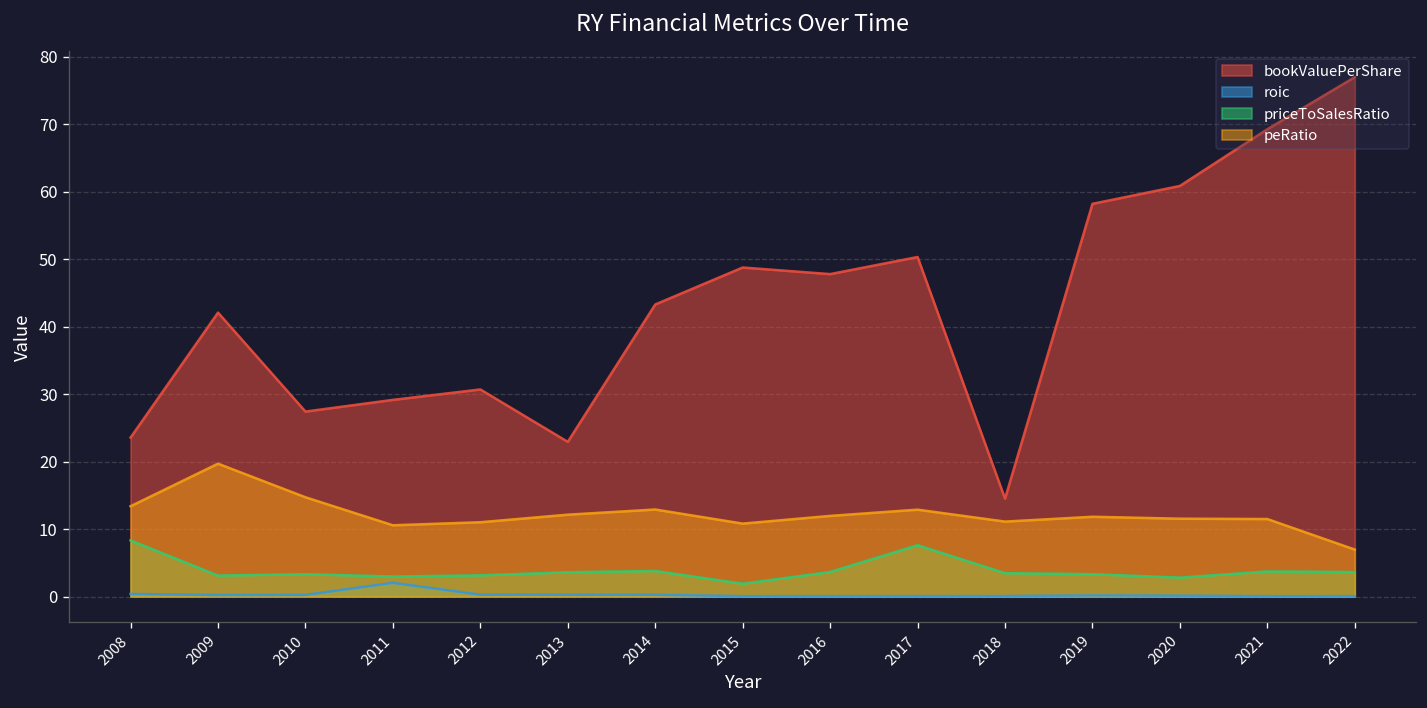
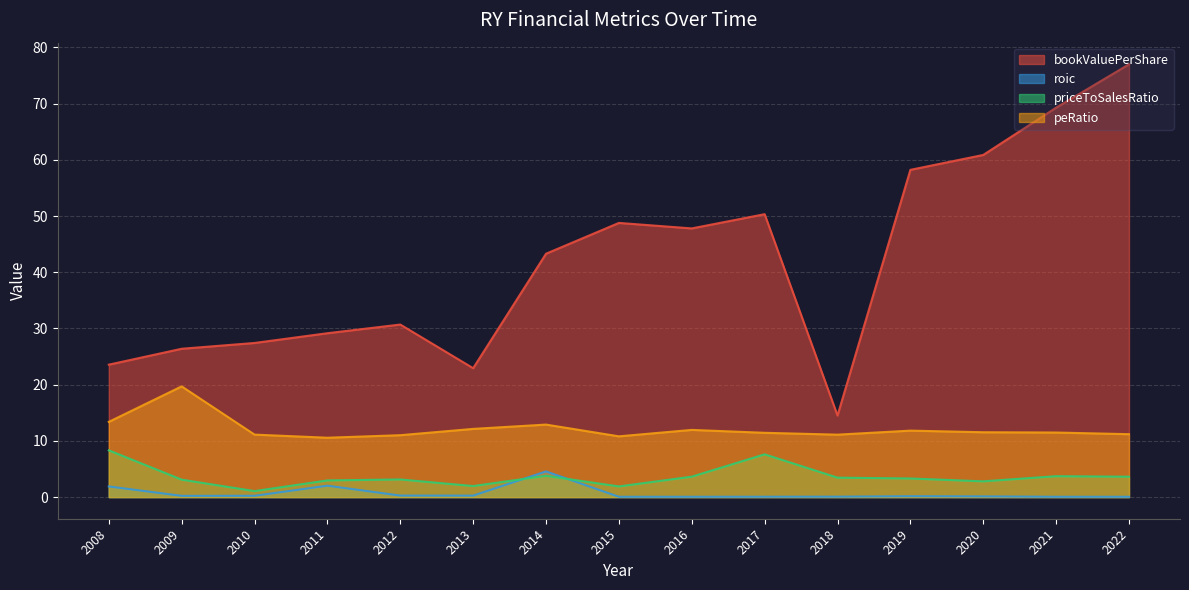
  {
    "bookValuePerShare": {
      "2008": 24,
-     "2009": 42,
+     "2009": 26,
      "2010": 27,
      "2011": 29,
      "2012": 31,
      "2013": 23,
      "2014": 43,
      "2015": 49,
      "2016": 48,
      "2017": 50,
      "2018": 15,
      "2019": 58,
      "2020": 61
    },
    "roic": {
-     "2008": 0,
+     "2008": 2,
      "2009": 0,
      "2010": 0,
      "2011": 2,
      "2012": 0,
      "2013": 0,
-     "2014": 0,
+     "2014": 5,
      "2015": 0,
      "2016": 0,
      "2017": 0,
      "2018": 0,
      "2019": 0,
      "2020": 0,
      "2021": 0,
      "2022": 0
    },
    "priceToSalesRatio": {
      "2008": 8,
      "2009": 3,
-     "2010": 3,
+     "2010": 1,
      "2011": 3,
      "2012": 3,
-     "2013": 4,
+     "2013": 2,
      "2014": 4,
      "2015": 2,
      "2016": 4,
      "2017": 8,
      "2018": 3,
      "2019": 3,
      "2020": 3,
      "2021": 4,
      "2022": 4
    },
    "peRatio": {
      "2008": 13,
      "2009": 20,
-     "2010": 15,
+     "2010": 11,
      "2011": 11,
      "2012": 11,
      "2013": 12,
      "2014": 13,
      "2015": 11,
      "2016": 12,
-     "2017": 13,
+     "2017": 11,
      "2018": 11,
      "2019": 12,
      "2020": 12,
      "2021": 11,
-     "2022": 7
+     "2022": 11
    }
  }
